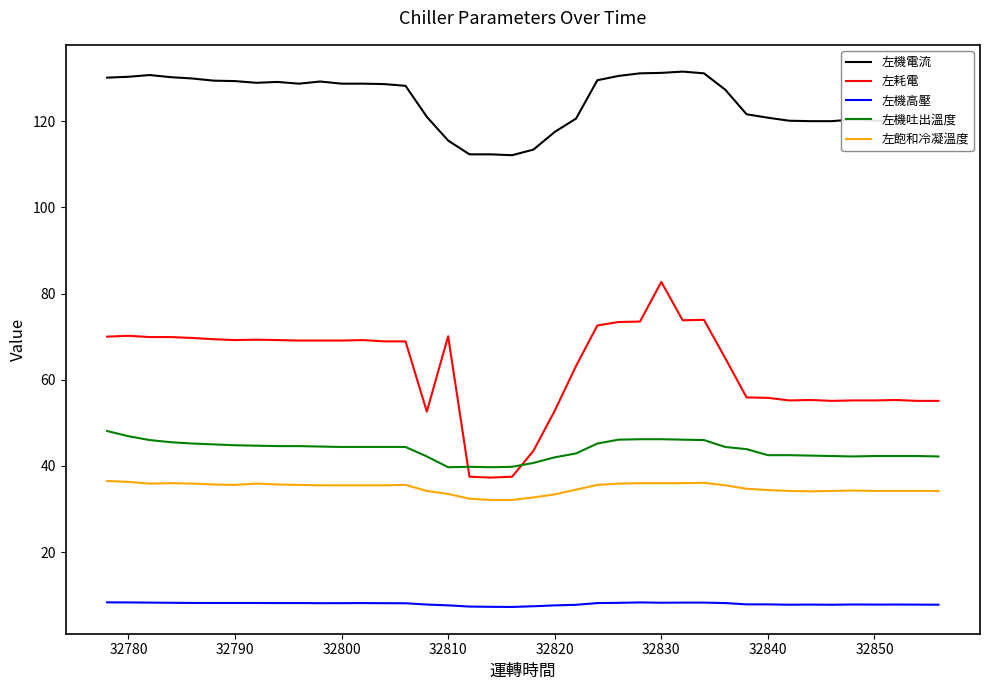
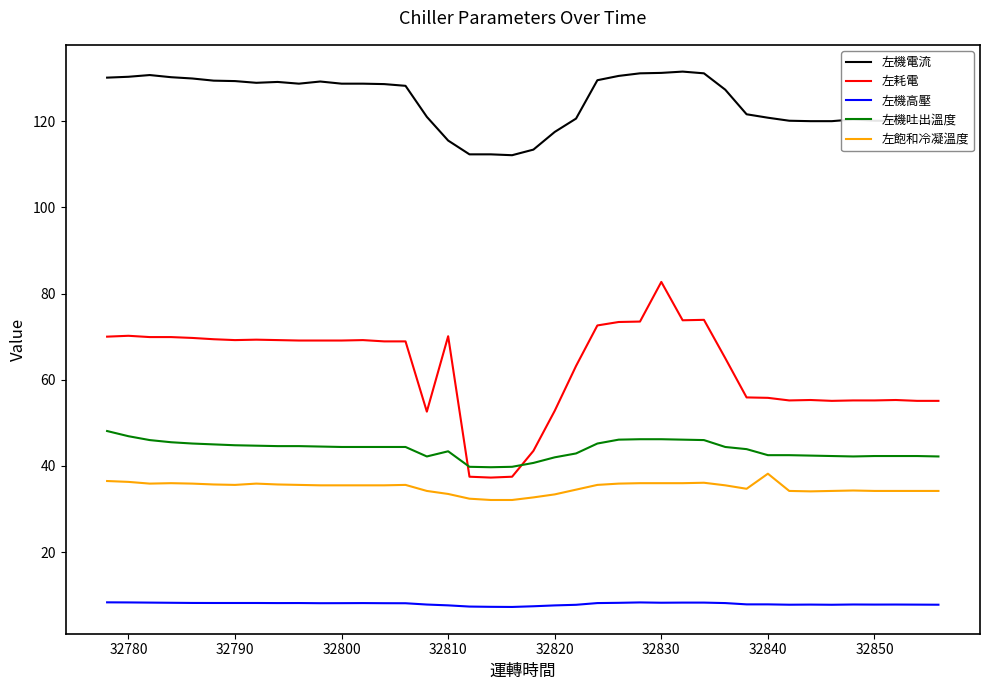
  {
    "左機電流": {
      "32780": 130,
      "32790": 129,
      "32800": 129,
      "32810": 116,
      "32820": 118,
      "32830": 131,
      "32840": 121
    },
    "左耗電": {
      "32780": 70,
      "32790": 69,
      "32800": 69,
      "32810": 70,
      "32820": 53,
      "32830": 83,
      "32840": 56,
      "32850": 55
    },
    "左機高壓": {
      "32780": 8,
      "32790": 8,
      "32800": 8,
      "32810": 8,
      "32820": 8,
      "32830": 8,
      "32840": 8,
      "32850": 8
    },
    "左機吐出溫度": {
      "32780": 47,
      "32790": 45,
      "32800": 44,
-     "32810": 40,
+     "32810": 43,
      "32820": 42,
      "32830": 46,
      "32840": 43,
      "32850": 42
    },
    "左飽和冷凝溫度": {
      "32780": 36,
      "32790": 36,
      "32800": 36,
      "32810": 34,
      "32820": 33,
      "32830": 36,
-     "32840": 34,
+     "32840": 38,
      "32850": 34
    }
  }
